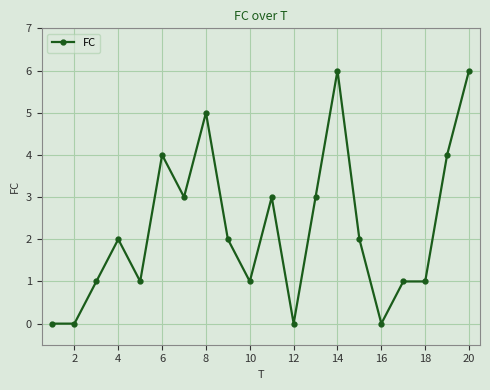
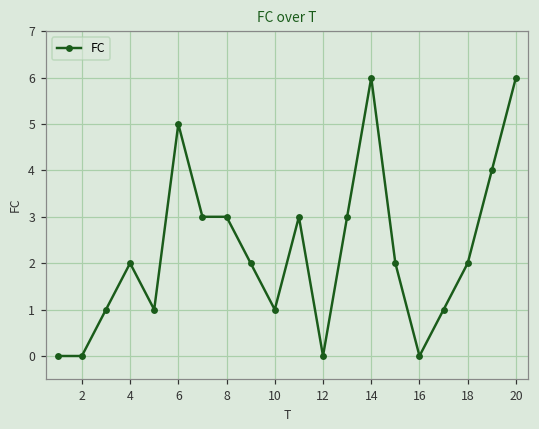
  {
    "2": 0,
    "4": 2,
-   "6": 4,
-   "8": 5,
+   "6": 5,
+   "8": 3,
    "10": 1,
    "12": 0,
    "14": 6,
    "16": 0,
-   "18": 1,
+   "18": 2,
    "20": 6
  }
